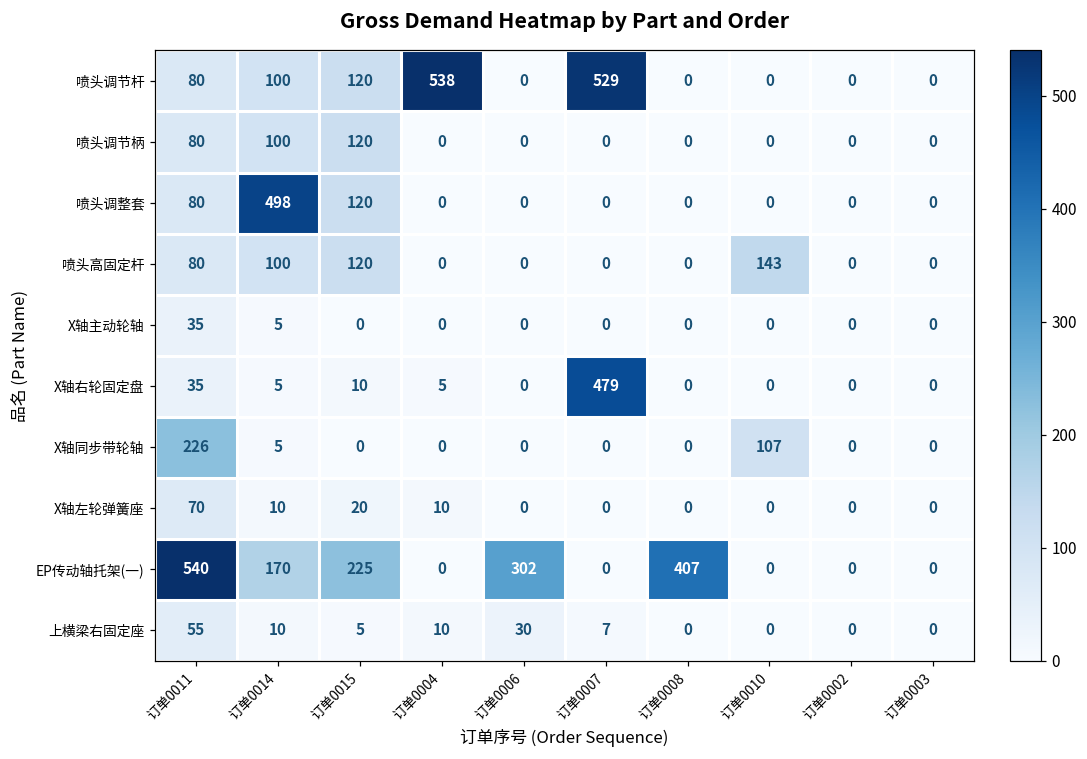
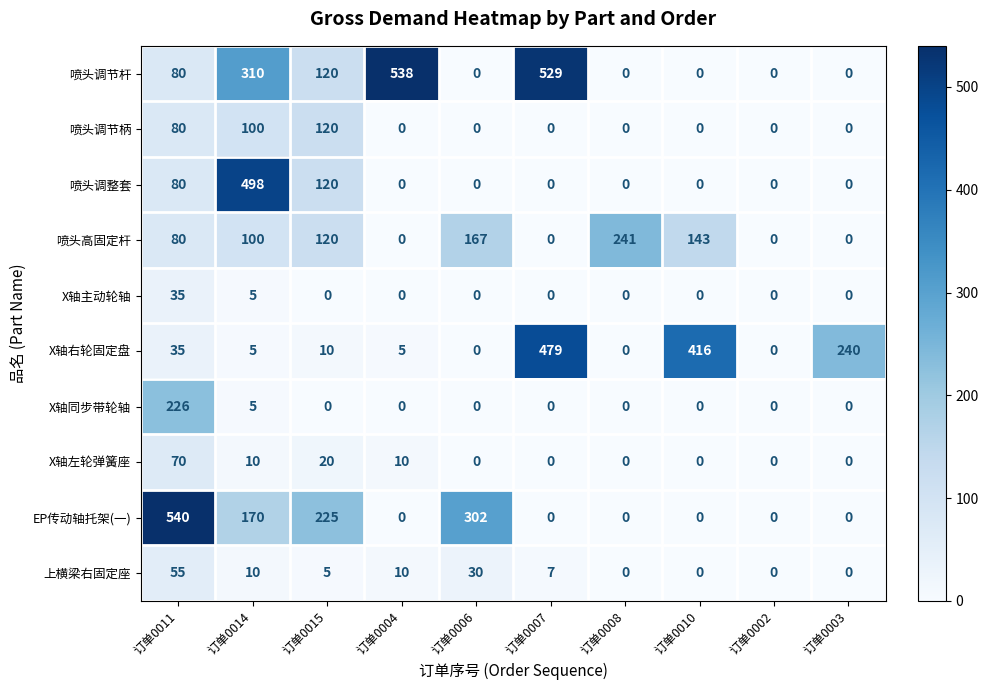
  {
    "喷头调节杆": {
      "订单0011": 80,
-     "订单0014": 100,
+     "订单0014": 310,
      "订单0015": 120,
      "订单0004": 538,
      "订单0006": 0,
      "订单0007": 529,
      "订单0008": 0,
      "订单0010": 0,
      "订单0002": 0,
      "订单0003": 0
    },
    "喷头调节柄": {
      "订单0011": 80,
      "订单0014": 100,
      "订单0015": 120,
      "订单0004": 0,
      "订单0006": 0,
      "订单0007": 0,
      "订单0008": 0,
      "订单0010": 0,
      "订单0002": 0,
      "订单0003": 0
    },
    "喷头调整套": {
      "订单0011": 80,
      "订单0014": 498,
      "订单0015": 120,
      "订单0004": 0,
      "订单0006": 0,
      "订单0007": 0,
      "订单0008": 0,
      "订单0010": 0,
      "订单0002": 0,
      "订单0003": 0
    },
    "喷头高固定杆": {
      "订单0011": 80,
      "订单0014": 100,
      "订单0015": 120,
      "订单0004": 0,
-     "订单0006": 0,
+     "订单0006": 167,
      "订单0007": 0,
-     "订单0008": 0,
+     "订单0008": 241,
      "订单0010": 143,
      "订单0002": 0,
      "订单0003": 0
    },
    "X轴主动轮轴": {
      "订单0011": 35,
      "订单0014": 5,
      "订单0015": 0,
      "订单0004": 0,
      "订单0006": 0,
      "订单0007": 0,
      "订单0008": 0,
      "订单0010": 0,
      "订单0002": 0,
      "订单0003": 0
    },
    "X轴右轮固定盘": {
      "订单0011": 35,
      "订单0014": 5,
      "订单0015": 10,
      "订单0004": 5,
      "订单0006": 0,
      "订单0007": 479,
      "订单0008": 0,
-     "订单0010": 0,
+     "订单0010": 416,
      "订单0002": 0,
-     "订单0003": 0
+     "订单0003": 240
    },
    "X轴同步带轮轴": {
      "订单0011": 226,
      "订单0014": 5,
      "订单0015": 0,
      "订单0004": 0,
      "订单0006": 0,
      "订单0007": 0,
      "订单0008": 0,
-     "订单0010": 107,
+     "订单0010": 0,
      "订单0002": 0,
      "订单0003": 0
    },
    "X轴左轮弹簧座": {
      "订单0011": 70,
      "订单0014": 10,
      "订单0015": 20,
      "订单0004": 10,
      "订单0006": 0,
      "订单0007": 0,
      "订单0008": 0,
      "订单0010": 0,
      "订单0002": 0,
      "订单0003": 0
    },
    "EP传动轴托架(一)": {
      "订单0011": 540,
      "订单0014": 170,
      "订单0015": 225,
      "订单0004": 0,
      "订单0006": 302,
      "订单0007": 0,
-     "订单0008": 407,
+     "订单0008": 0,
      "订单0010": 0,
      "订单0002": 0,
      "订单0003": 0
    },
    "上横梁右固定座": {
      "订单0011": 55,
      "订单0014": 10,
      "订单0015": 5,
      "订单0004": 10,
      "订单0006": 30,
      "订单0007": 7,
      "订单0008": 0,
      "订单0010": 0,
      "订单0002": 0,
      "订单0003": 0
    }
  }
